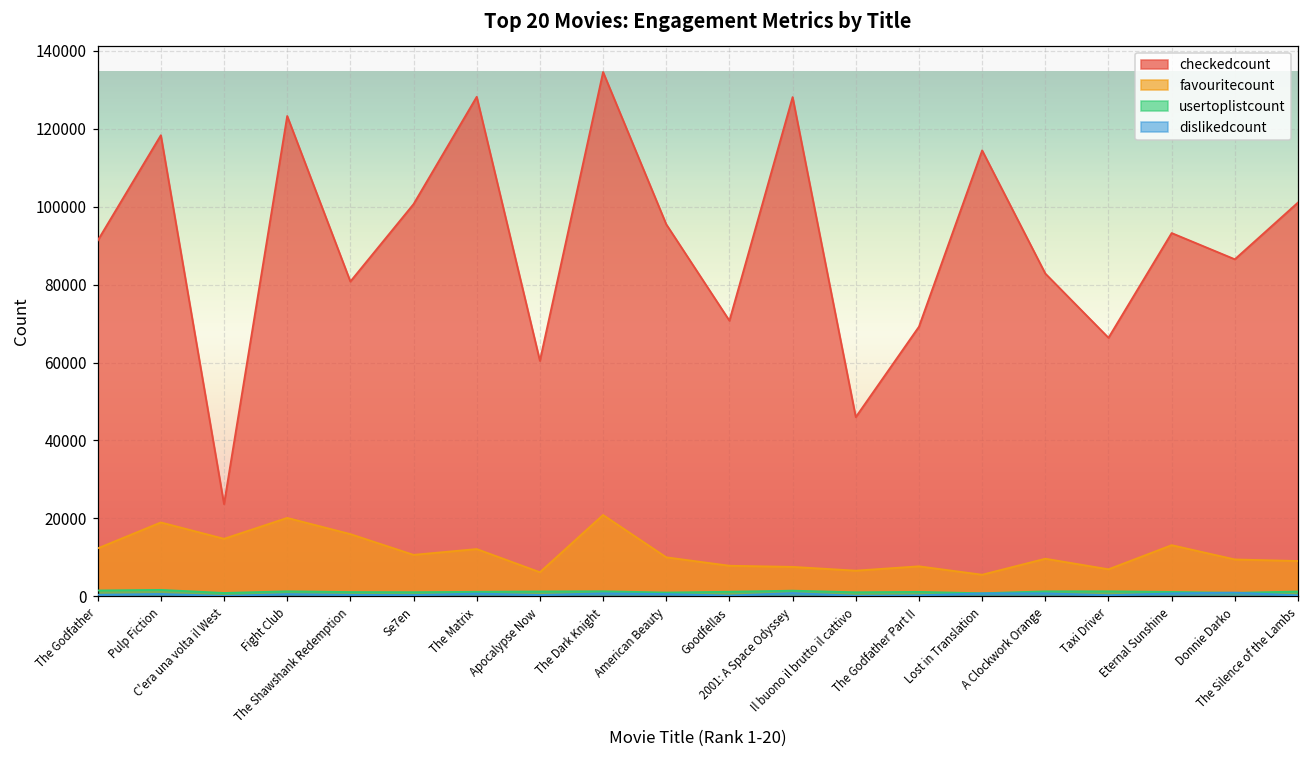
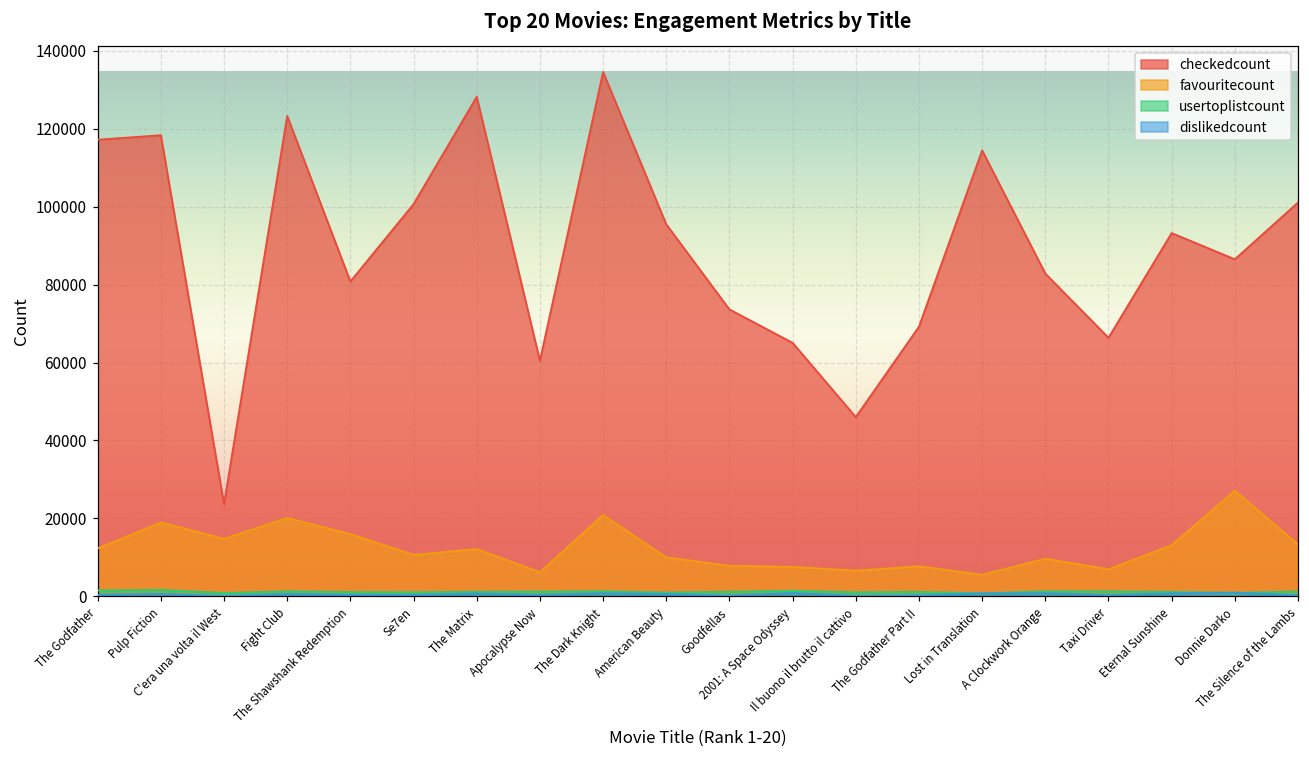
  {
    "checkedcount": {
-     "The Godfather": 91000,
+     "The Godfather": 117000,
      "Pulp Fiction": 118000,
      "C'era una volta il West": 24000,
      "Fight Club": 123000,
      "The Shawshank Redemption": 81000,
      "Se7en": 101000,
      "The Matrix": 128000,
      "Apocalypse Now": 60000,
      "The Dark Knight": 135000,
      "American Beauty": 96000,
-     "Goodfellas": 71000,
-     "2001: A Space Odyssey": 128000,
+     "Goodfellas": 74000,
+     "2001: A Space Odyssey": 65000,
      "Il buono il brutto il cattivo": 46000,
      "The Godfather Part II": 69000,
      "Lost in Translation": 114000,
      "A Clockwork Orange": 83000,
      "Taxi Driver": 66000,
      "Eternal Sunshine": 93000,
      "Donnie Darko": 87000,
      "The Silence of the Lambs": 101000
    },
    "favouritecount": {
      "The Godfather": 12000,
      "Pulp Fiction": 19000,
      "C'era una volta il West": 15000,
      "Fight Club": 20000,
      "The Shawshank Redemption": 16000,
      "Se7en": 11000,
      "The Matrix": 12000,
      "Apocalypse Now": 6000,
      "The Dark Knight": 21000,
      "American Beauty": 10000,
      "Goodfellas": 8000,
      "2001: A Space Odyssey": 8000,
      "Il buono il brutto il cattivo": 7000,
      "The Godfather Part II": 8000,
      "Lost in Translation": 6000,
      "A Clockwork Orange": 10000,
      "Taxi Driver": 7000,
      "Eternal Sunshine": 13000,
-     "Donnie Darko": 9000,
-     "The Silence of the Lambs": 9000
+     "Donnie Darko": 27000,
+     "The Silence of the Lambs": 13000
    },
    "usertoplistcount": {
      "The Godfather": 1000,
      "Pulp Fiction": 2000,
      "C'era una volta il West": 1000,
      "The Shawshank Redemption": 1000,
      "Se7en": 1000,
      "Apocalypse Now": 1000,
      "Goodfellas": 1000,
      "Il buono il brutto il cattivo": 1000,
      "The Godfather Part II": 1000,
      "Taxi Driver": 1000,
      "The Silence of the Lambs": 1000
    },
    "dislikedcount": {
      "The Godfather": 0,
      "Pulp Fiction": 1000,
      "C'era una volta il West": 0,
      "The Shawshank Redemption": 0,
      "Se7en": 0,
      "Apocalypse Now": 0,
      "Goodfellas": 0,
      "Il buono il brutto il cattivo": 0,
      "The Godfather Part II": 0,
      "Taxi Driver": 0,
      "The Silence of the Lambs": 0
    }
  }
